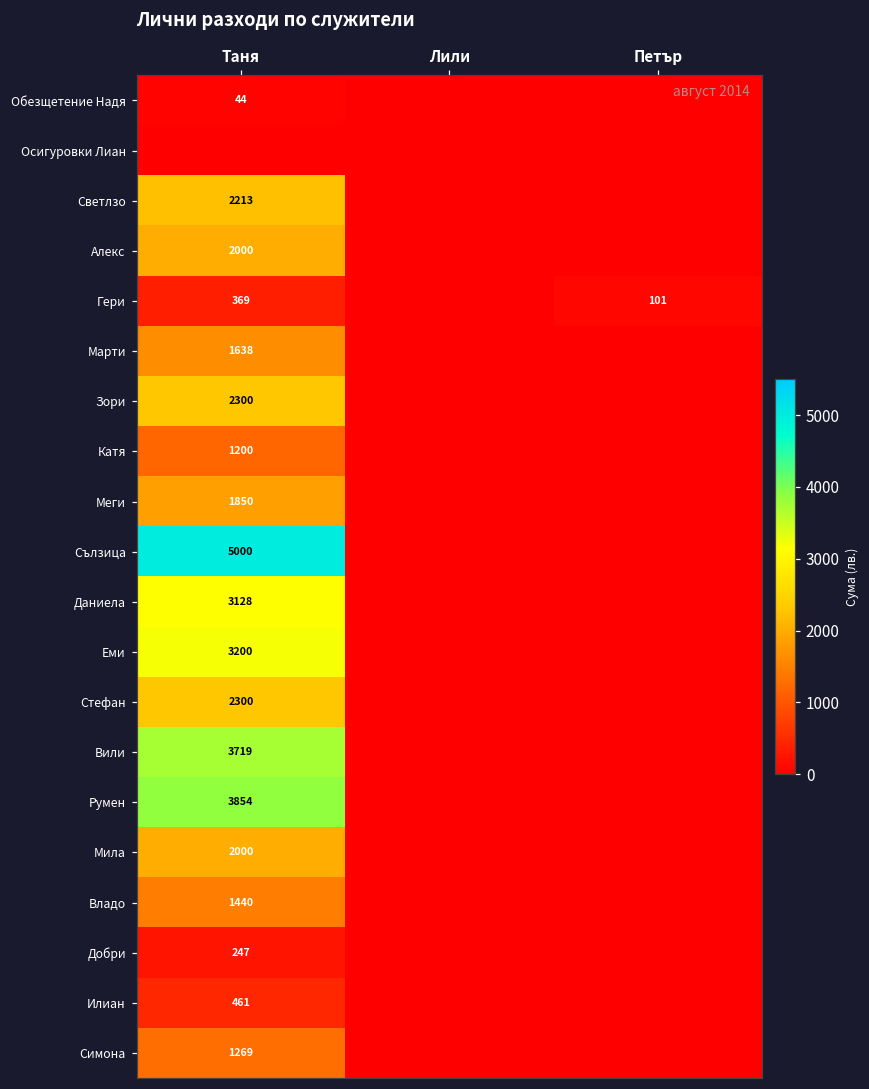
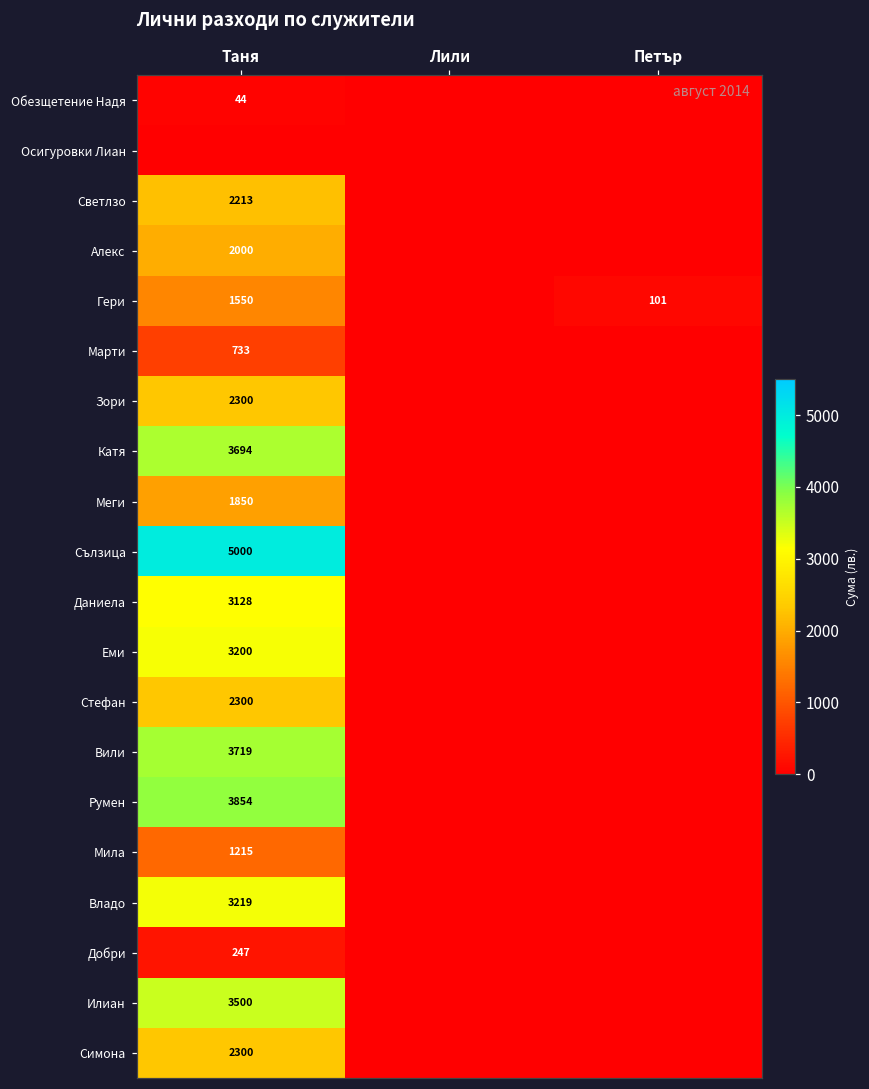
  {
    "Обезщетение Надя": {
      "Таня": 44,
      "Петър": 2014
    },
    "Светлзо": {
      "Таня": 2213
    },
    "Алекс": {
      "Таня": 2000
    },
    "Гери": {
-     "Таня": 369,
+     "Таня": 1550,
      "Петър": 101
    },
    "Марти": {
-     "Таня": 1638
+     "Таня": 733
    },
    "Зори": {
      "Таня": 2300
    },
    "Катя": {
-     "Таня": 1200
+     "Таня": 3694
    },
    "Меги": {
      "Таня": 1850
    },
    "Сълзица": {
      "Таня": 5000
    },
    "Даниела": {
      "Таня": 3128
    },
    "Еми": {
      "Таня": 3200
    },
    "Стефан": {
      "Таня": 2300
    },
    "Вили": {
      "Таня": 3719
    },
    "Румен": {
      "Таня": 3854
    },
    "Мила": {
-     "Таня": 2000
+     "Таня": 1215
    },
    "Владо": {
-     "Таня": 1440
+     "Таня": 3219
    },
    "Добри": {
      "Таня": 247
    },
    "Илиан": {
-     "Таня": 461
+     "Таня": 3500
    },
    "Симона": {
-     "Таня": 1269
+     "Таня": 2300
    }
  }
